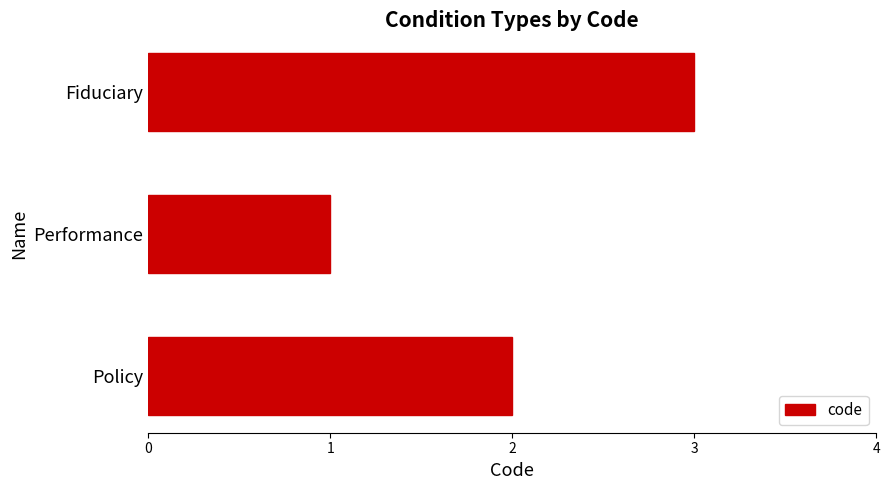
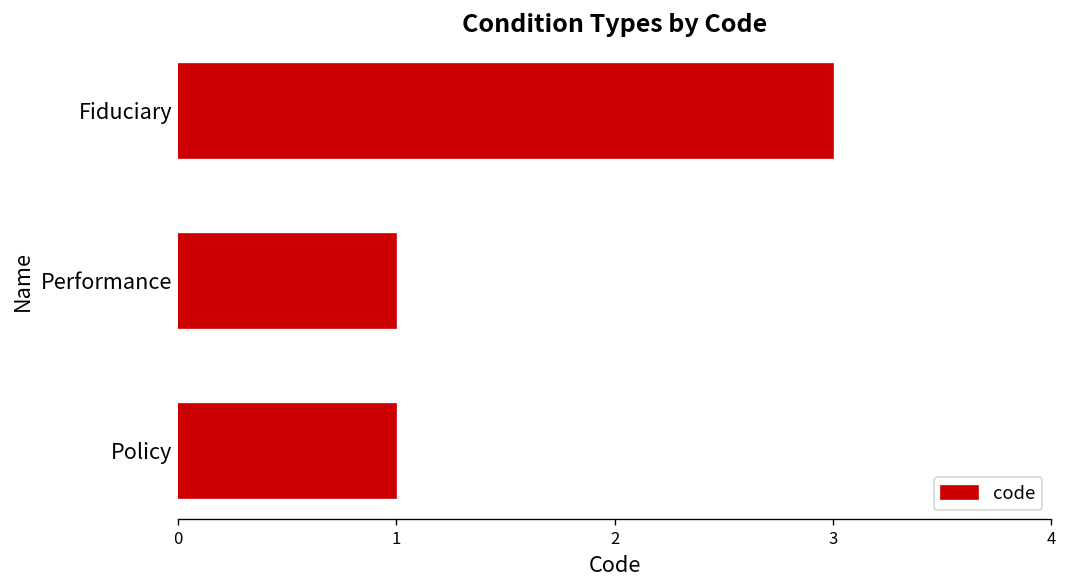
  {
    "Fiduciary": 3,
    "Performance": 1,
-   "Policy": 2
+   "Policy": 1
  }
